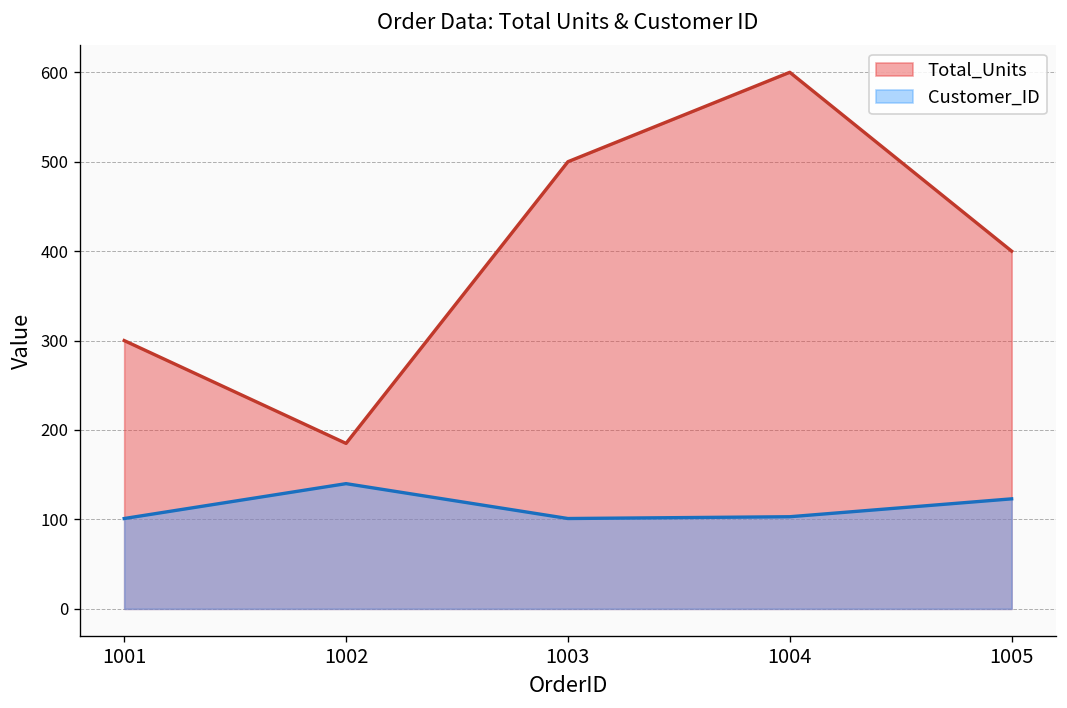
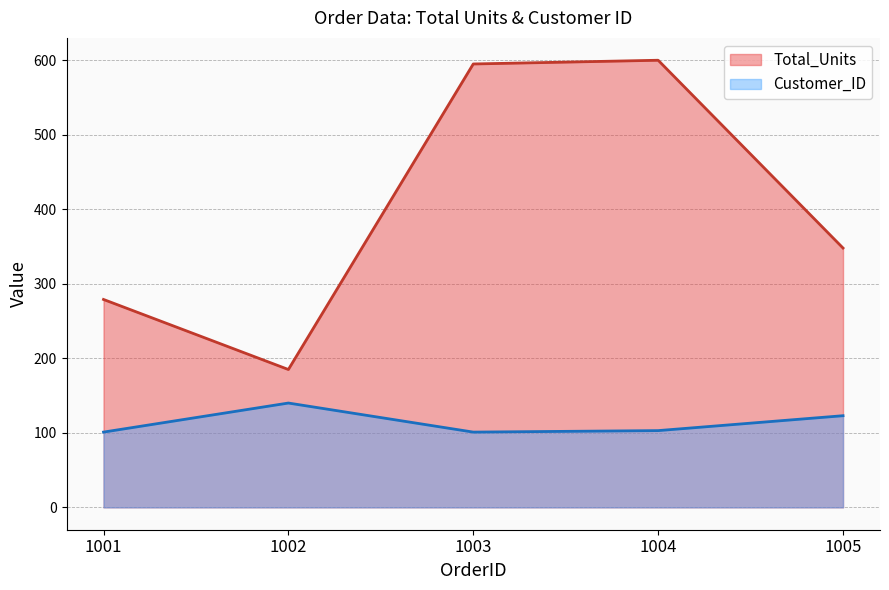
  {
    "Total_Units": {
-     "1001": 300,
+     "1001": 280,
      "1002": 190,
-     "1003": 500,
+     "1003": 600,
      "1004": 600,
-     "1005": 400
+     "1005": 350
    },
    "Customer_ID": {
      "1001": 100,
      "1002": 140,
      "1003": 100,
      "1004": 100,
      "1005": 120
    }
  }
